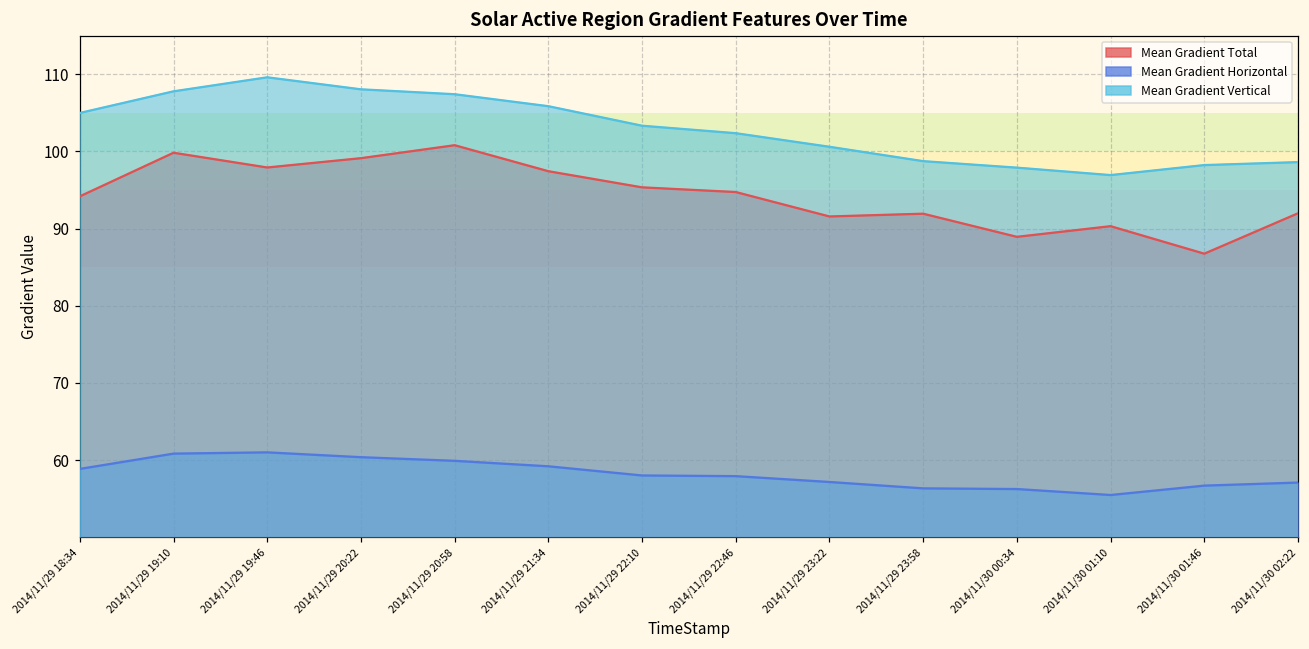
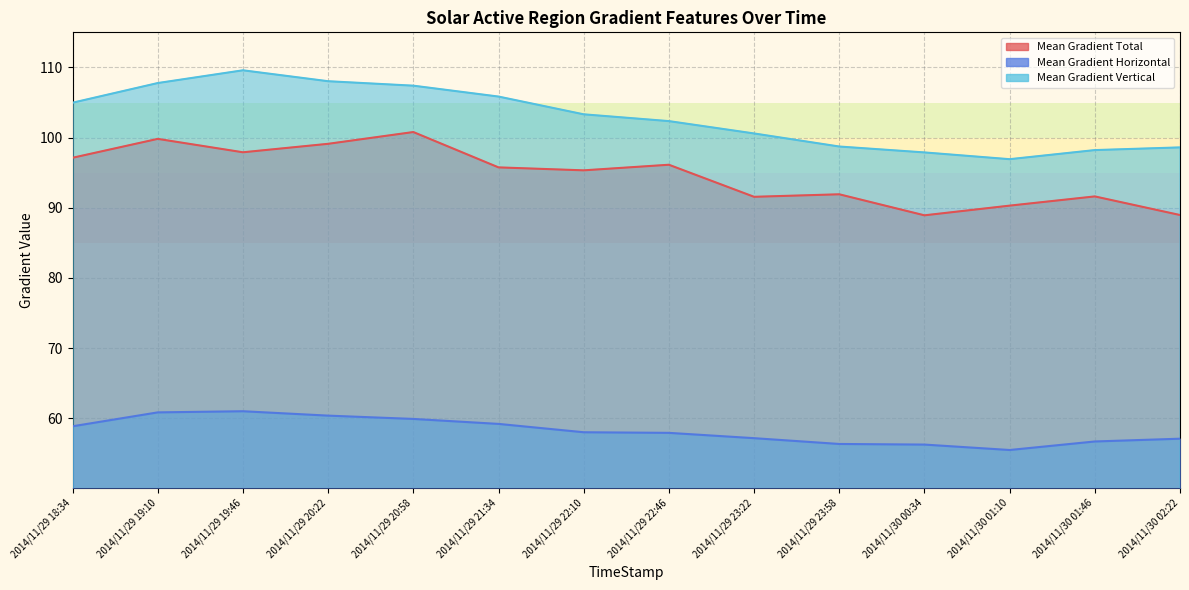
  {
    "Mean Gradient Total": {
-     "2014/11/29 18:34": 94,
+     "2014/11/29 18:34": 97,
      "2014/11/29 19:10": 100,
      "2014/11/29 19:46": 98,
      "2014/11/29 20:22": 99,
      "2014/11/29 20:58": 101,
-     "2014/11/29 21:34": 97,
+     "2014/11/29 21:34": 96,
      "2014/11/29 22:10": 95,
-     "2014/11/29 22:46": 95,
+     "2014/11/29 22:46": 96,
      "2014/11/29 23:22": 92,
      "2014/11/29 23:58": 92,
      "2014/11/30 00:34": 89,
      "2014/11/30 01:10": 90,
-     "2014/11/30 01:46": 87,
-     "2014/11/30 02:22": 92
+     "2014/11/30 01:46": 92,
+     "2014/11/30 02:22": 89
    }
  }
